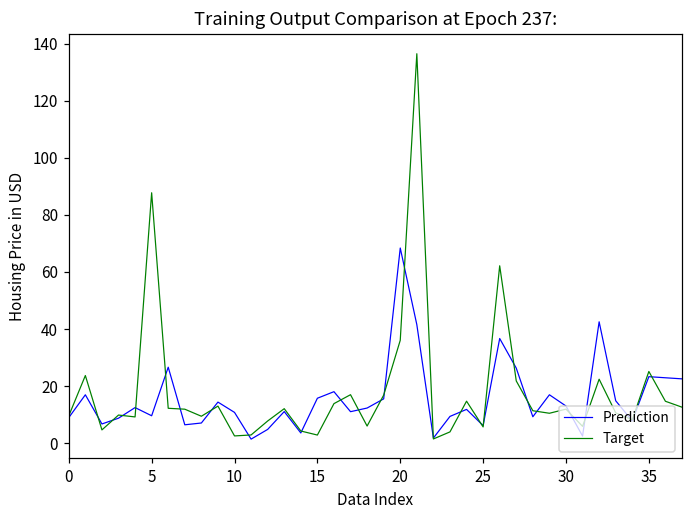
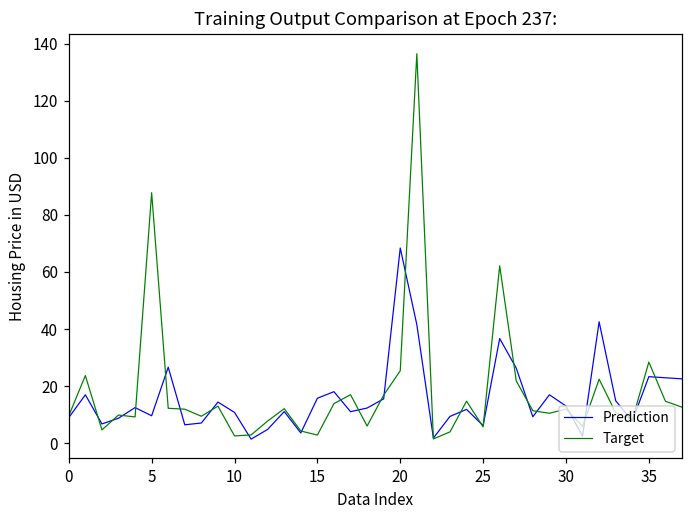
  {
    "Prediction": {
      "5": 10,
      "10": 11,
      "15": 16,
      "20": 68,
      "35": 23
    },
    "Target": {
      "5": 88,
      "10": 3,
      "15": 3,
-     "20": 36,
-     "35": 25
+     "20": 25,
+     "35": 28
    }
  }
